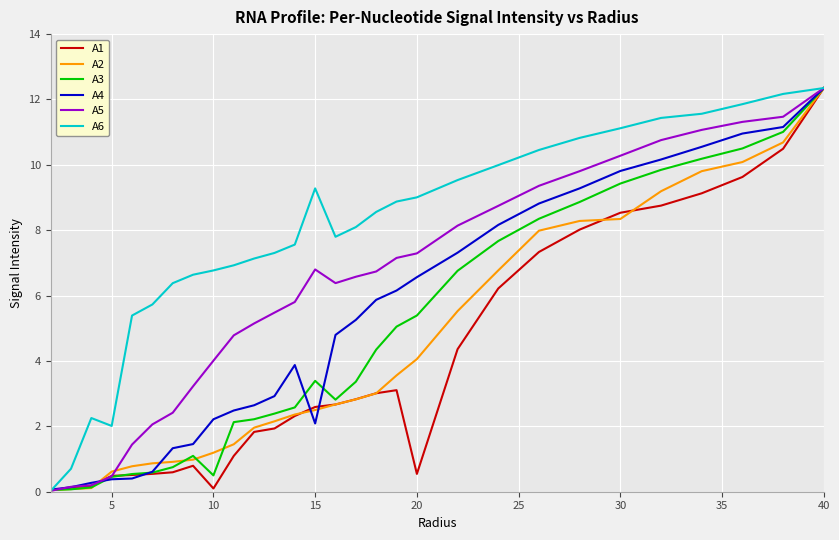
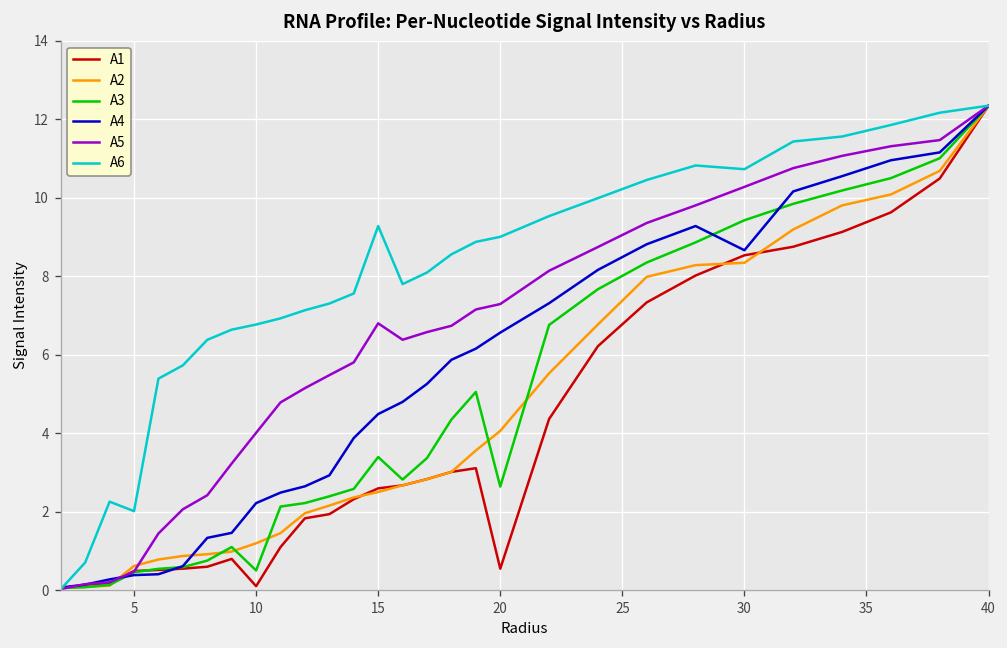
  {
    "A1": {
      "10": 0.1,
      "15": 2.6,
      "20": 0.5,
      "30": 8.5
    },
    "A2": {
      "5": 0.6,
      "10": 1.2,
      "15": 2.5,
      "20": 4.1,
      "30": 8.3
    },
    "A3": {
      "10": 0.5,
      "15": 3.4,
-     "20": 5.4,
+     "20": 2.6,
      "30": 9.4
    },
    "A4": {
      "10": 2.2,
-     "15": 2.1,
+     "15": 4.5,
      "20": 6.6,
-     "30": 9.8
+     "30": 8.7
    },
    "A5": {
      "10": 4.0,
      "15": 6.8,
      "20": 7.3,
      "30": 10.3
    },
    "A6": {
      "5": 2.0,
      "10": 6.8,
      "15": 9.3,
      "20": 9.0,
-     "30": 11.1
+     "30": 10.7
    }
  }
